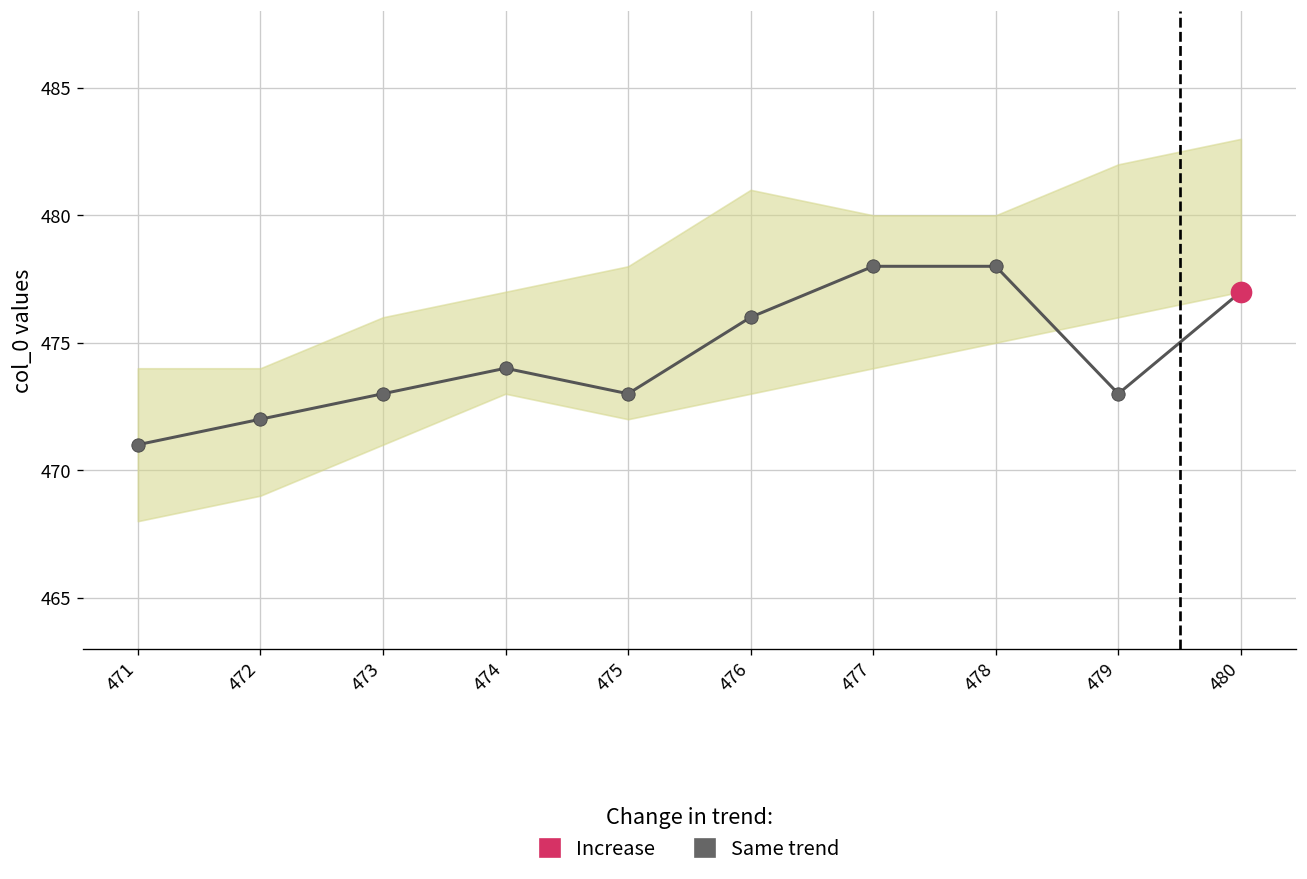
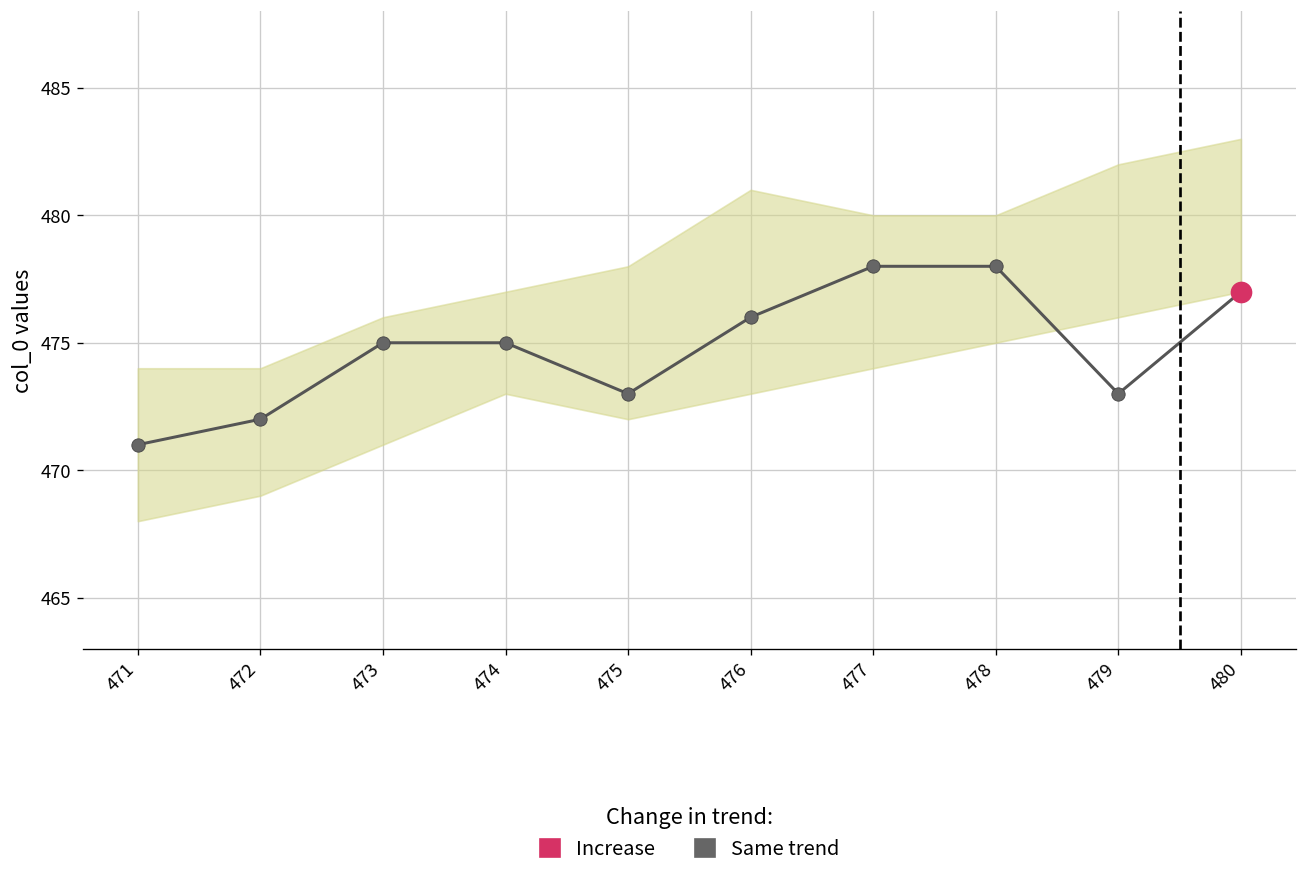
  {
    "Same trend": {
      "471": 471,
      "472": 472,
-     "473": 473,
-     "474": 474,
+     "473": 475,
+     "474": 475,
      "475": 473,
      "476": 476,
      "477": 478,
      "478": 478,
      "479": 473
    }
  }
